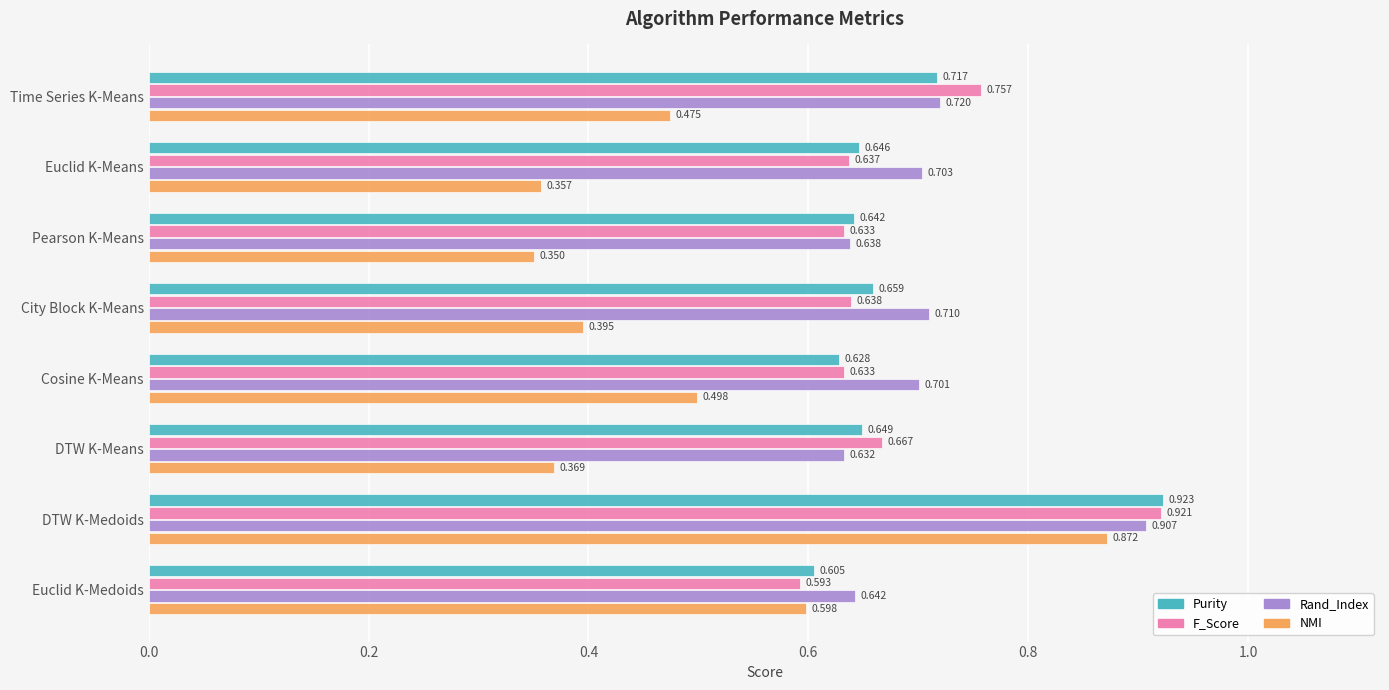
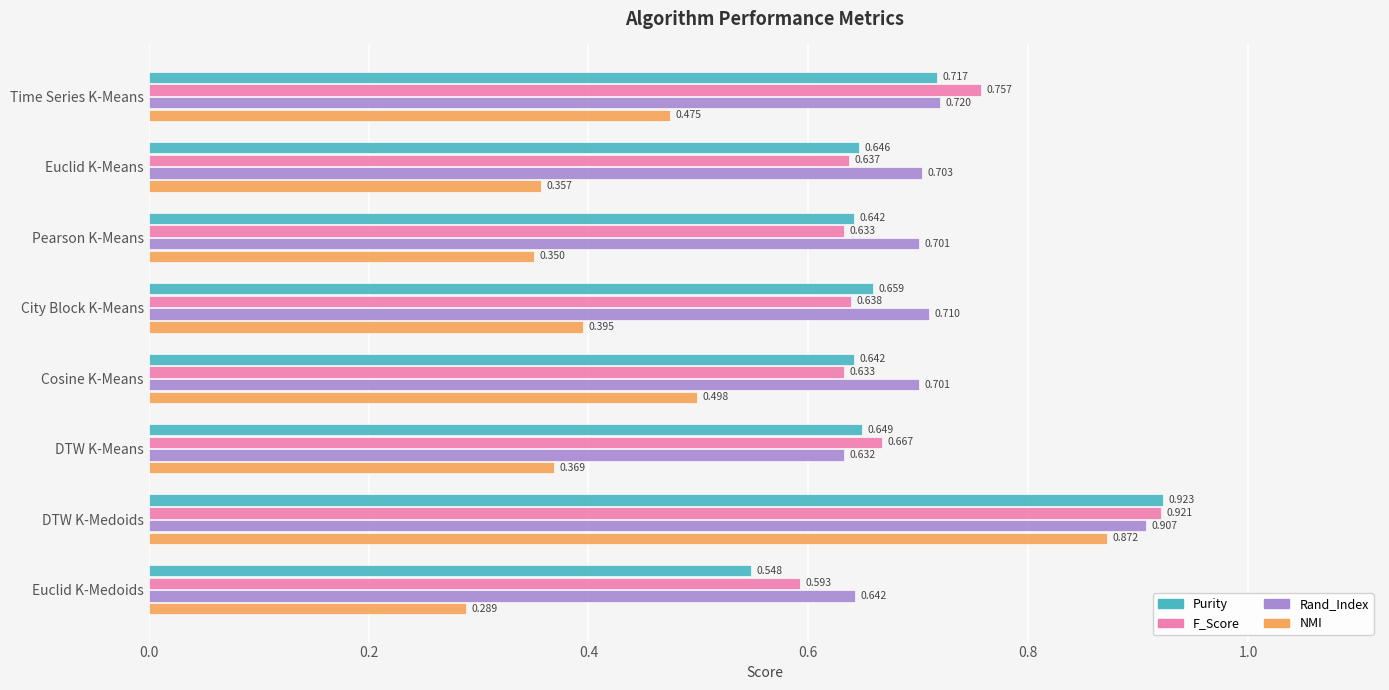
  {
    "Purity": {
      "Time Series K-Means": 0.717,
      "Euclid K-Means": 0.646,
      "Pearson K-Means": 0.642,
      "City Block K-Means": 0.659,
-     "Cosine K-Means": 0.628,
+     "Cosine K-Means": 0.642,
      "DTW K-Means": 0.649,
      "DTW K-Medoids": 0.923,
-     "Euclid K-Medoids": 0.605
+     "Euclid K-Medoids": 0.548
    },
    "F_Score": {
      "Time Series K-Means": 0.757,
      "Euclid K-Means": 0.637,
      "Pearson K-Means": 0.633,
      "City Block K-Means": 0.638,
      "Cosine K-Means": 0.633,
      "DTW K-Means": 0.667,
      "DTW K-Medoids": 0.921,
      "Euclid K-Medoids": 0.593
    },
    "Rand_Index": {
      "Time Series K-Means": 0.720,
      "Euclid K-Means": 0.703,
-     "Pearson K-Means": 0.638,
+     "Pearson K-Means": 0.701,
      "City Block K-Means": 0.710,
      "Cosine K-Means": 0.701,
      "DTW K-Means": 0.632,
      "DTW K-Medoids": 0.907,
      "Euclid K-Medoids": 0.642
    },
    "NMI": {
      "Time Series K-Means": 0.475,
      "Euclid K-Means": 0.357,
      "Pearson K-Means": 0.350,
      "City Block K-Means": 0.395,
      "Cosine K-Means": 0.498,
      "DTW K-Means": 0.369,
      "DTW K-Medoids": 0.872,
-     "Euclid K-Medoids": 0.598
+     "Euclid K-Medoids": 0.289
    }
  }
